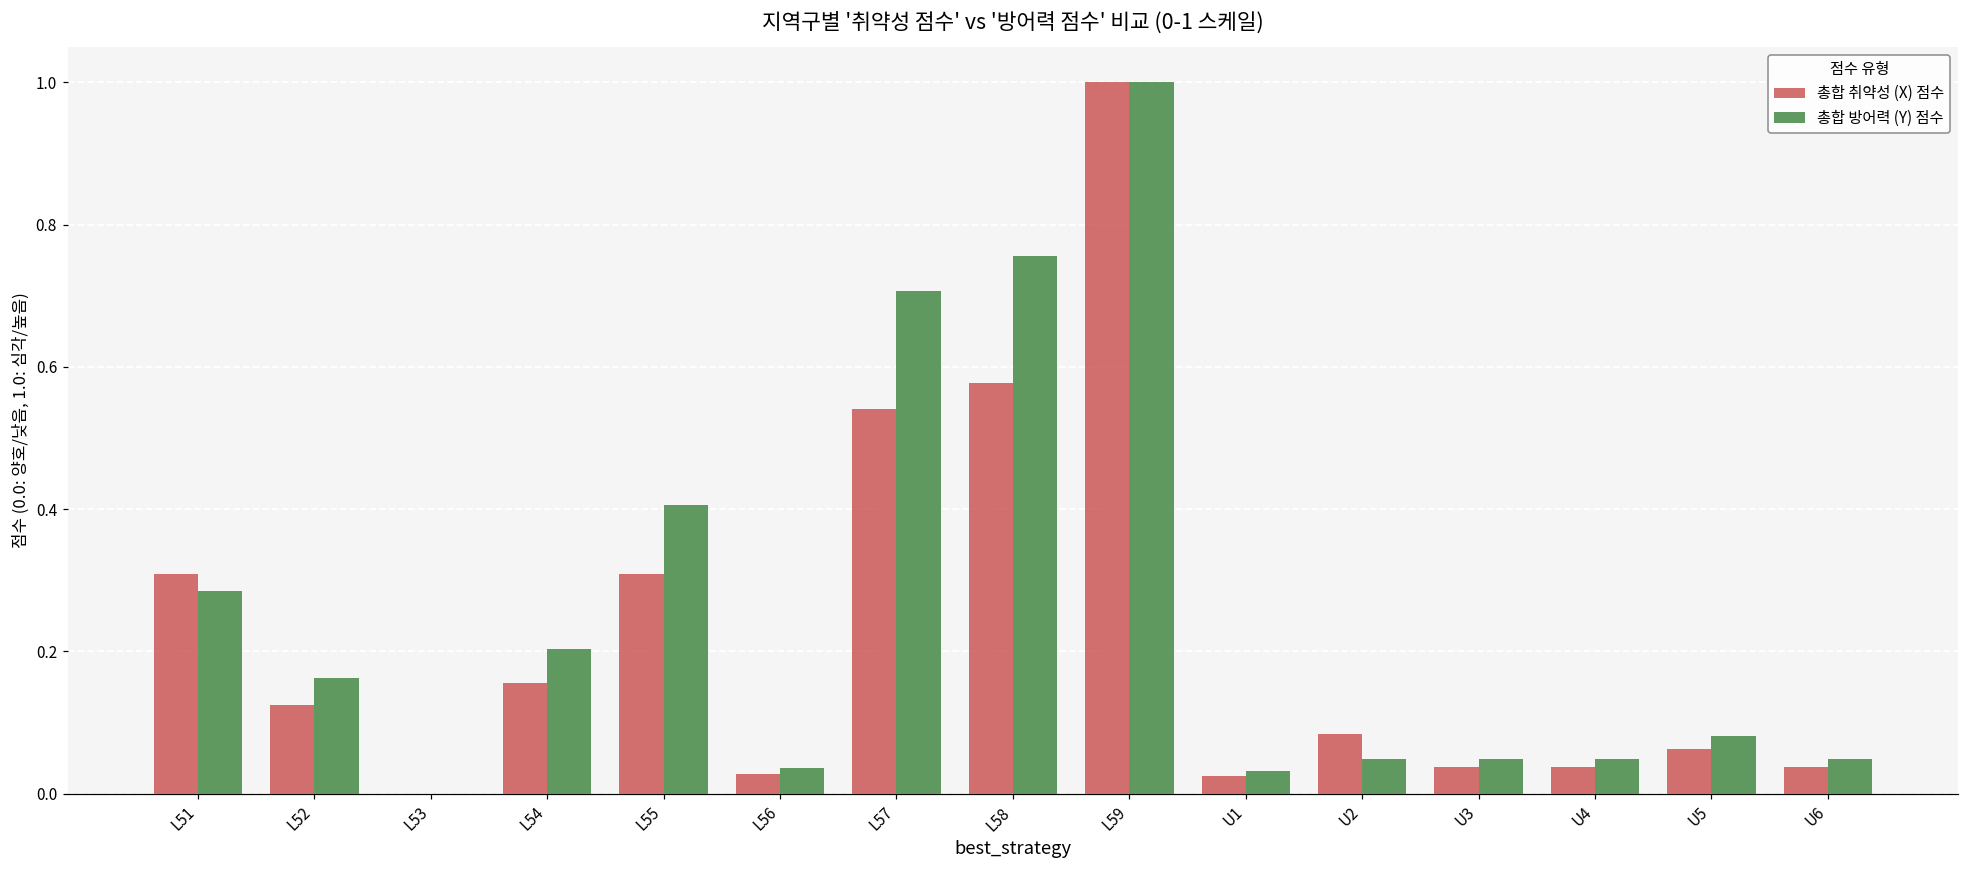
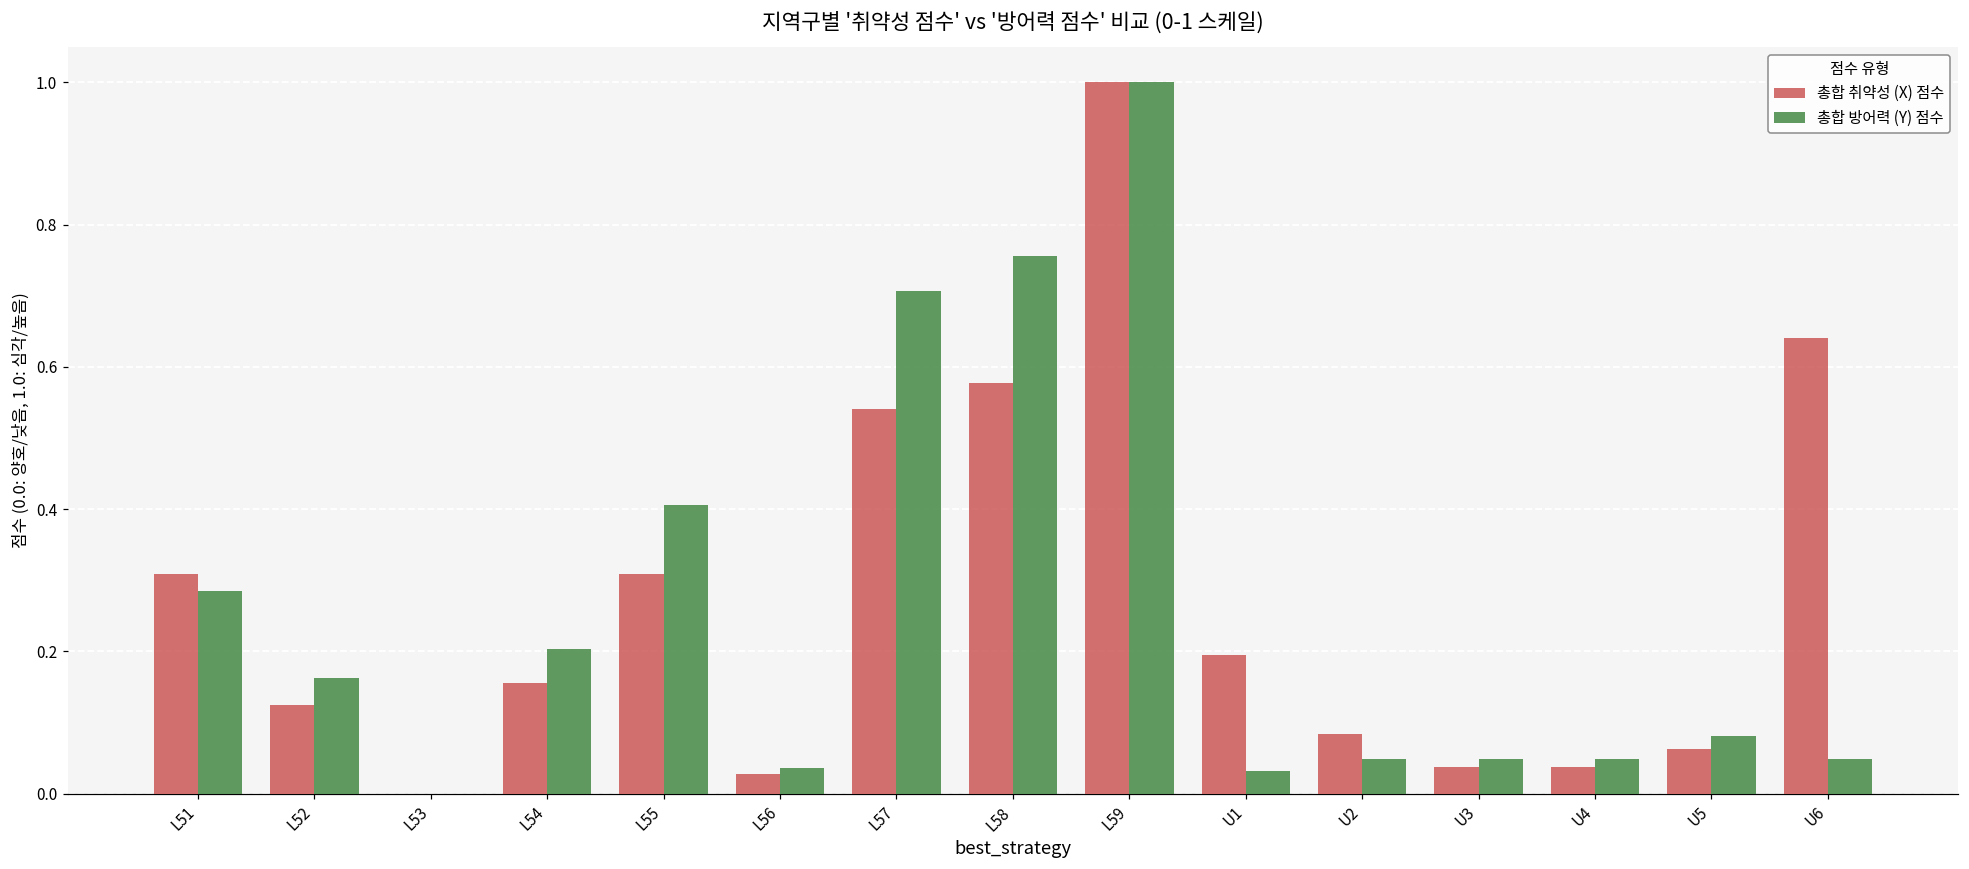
  {
    "총합 취약성 (X) 점수": {
      "L51": 0.31,
      "L52": 0.12,
      "L53": 0.00,
      "L54": 0.16,
      "L55": 0.31,
      "L56": 0.03,
      "L57": 0.54,
      "L58": 0.58,
      "L59": 1.00,
-     "U1": 0.02,
+     "U1": 0.19,
      "U2": 0.08,
      "U3": 0.04,
      "U4": 0.04,
      "U5": 0.06,
-     "U6": 0.04
+     "U6": 0.64
    },
    "총합 방어력 (Y) 점수": {
      "L51": 0.29,
      "L52": 0.16,
      "L53": 0.00,
      "L54": 0.20,
      "L55": 0.41,
      "L56": 0.04,
      "L57": 0.71,
      "L58": 0.76,
      "L59": 1.00,
      "U1": 0.03,
      "U2": 0.05,
      "U3": 0.05,
      "U4": 0.05,
      "U5": 0.08,
      "U6": 0.05
    }
  }
